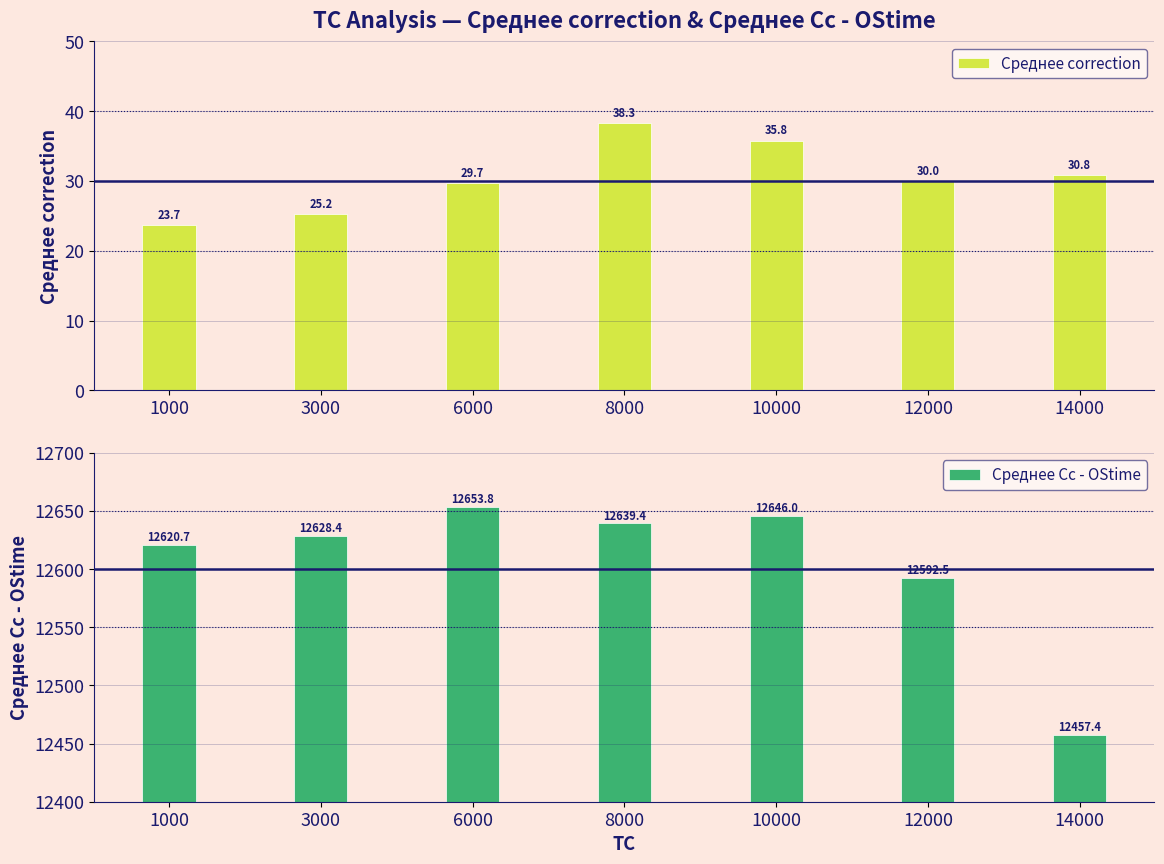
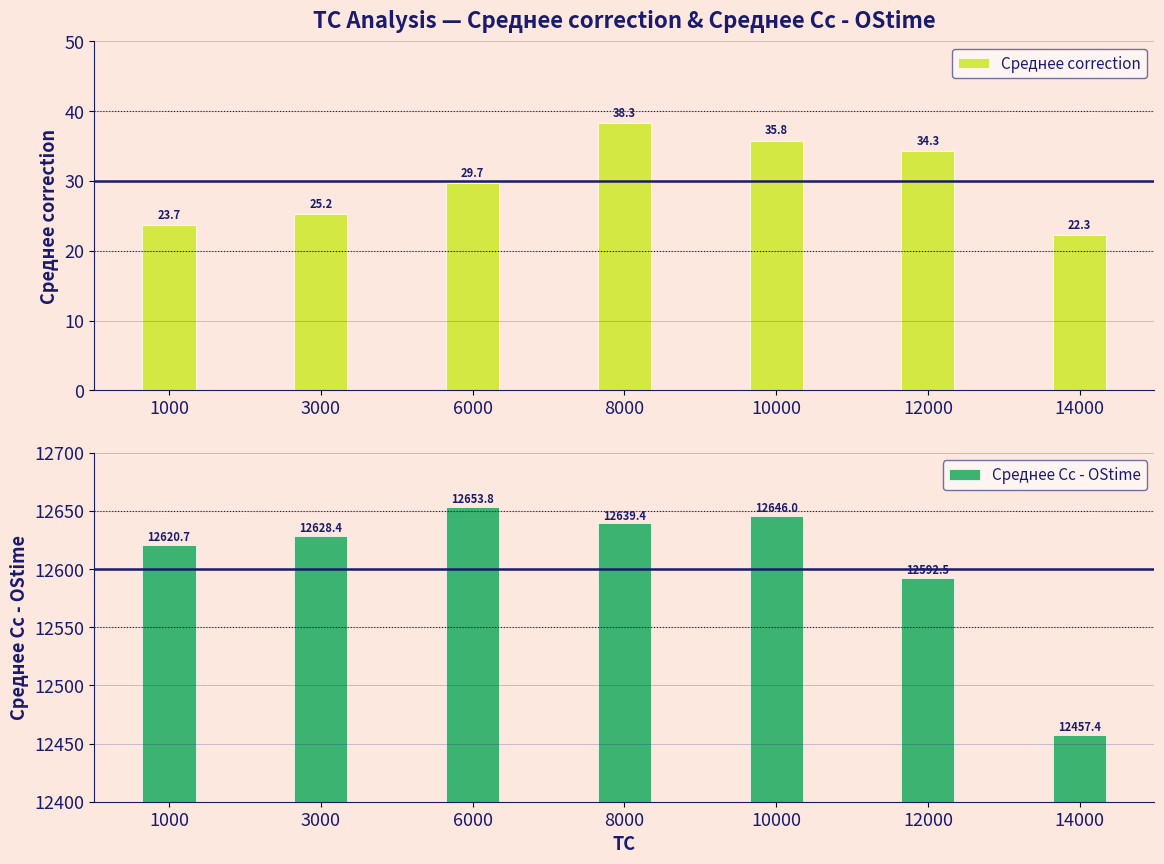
  {
    "TC Analysis — Среднее correction & Среднее Cc - OStime": {
      "1000": 23.7,
      "3000": 25.2,
      "6000": 29.7,
      "8000": 38.3,
      "10000": 35.8,
-     "12000": 30.0,
-     "14000": 30.8
+     "12000": 34.3,
+     "14000": 22.3
    }
  }
